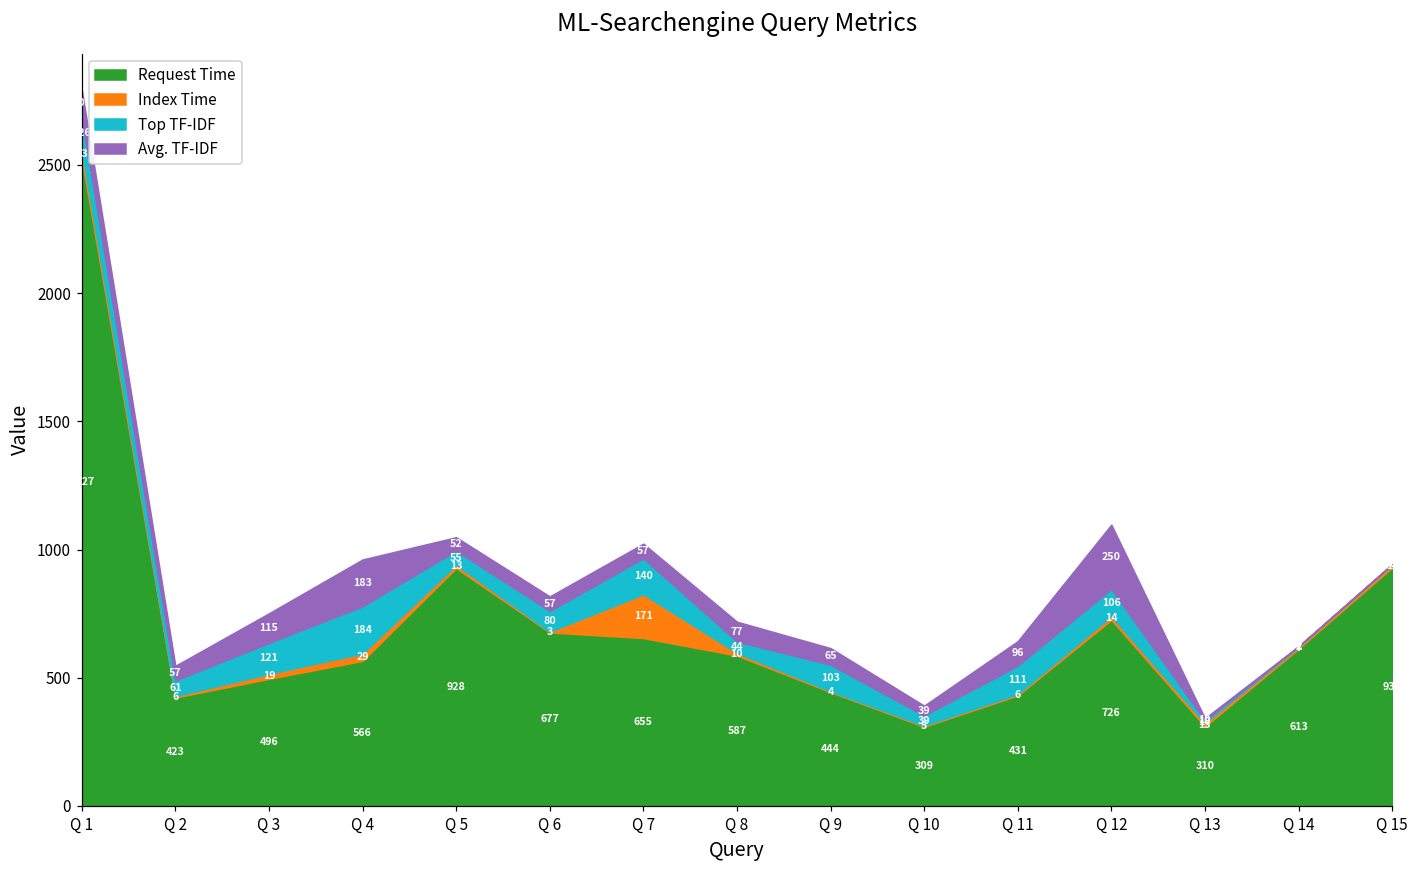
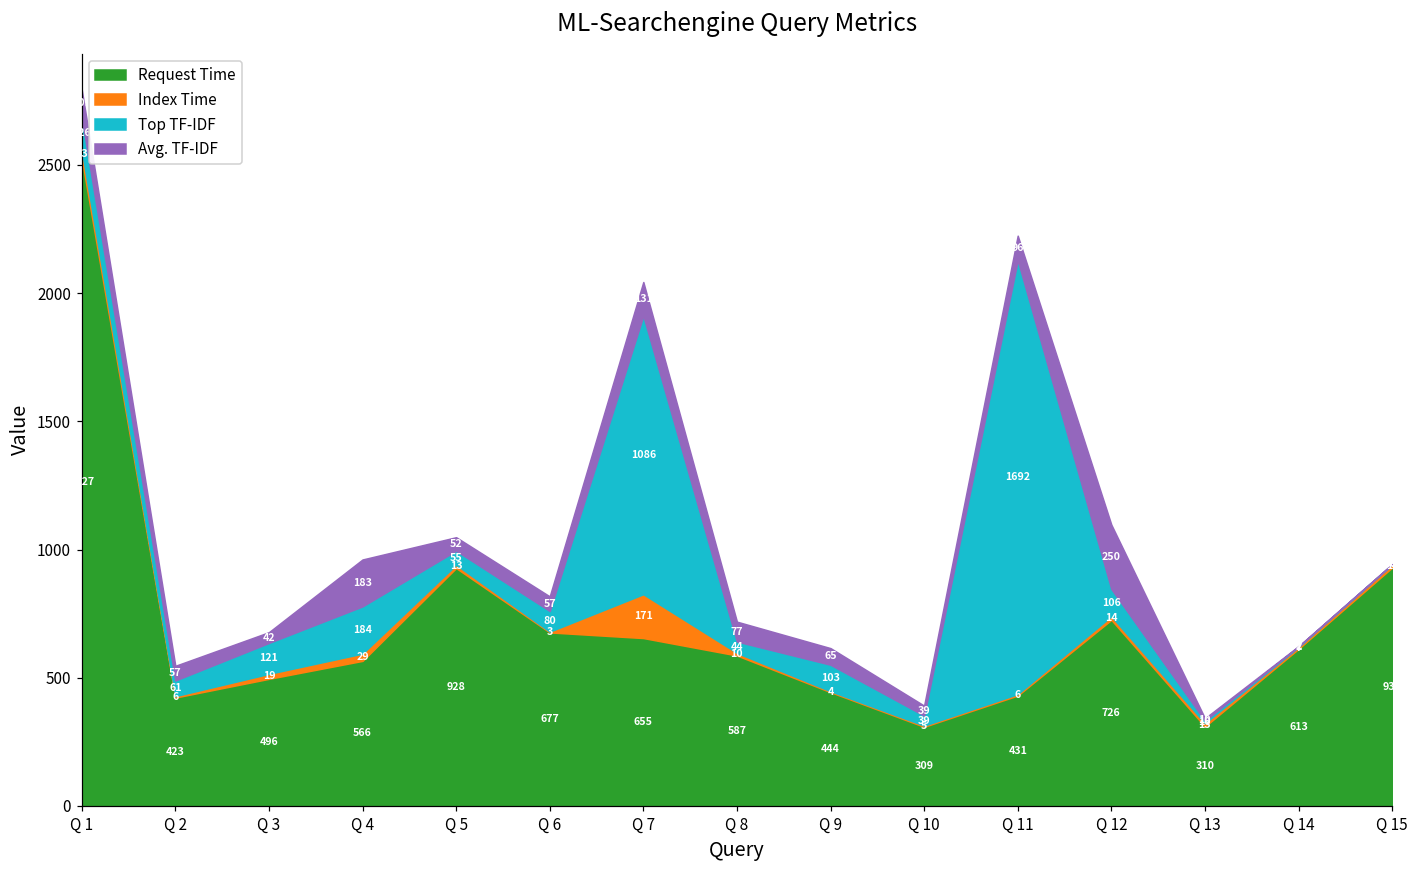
  {
    "Top TF-IDF": {
-     "Q 7": 140,
-     "Q 11": 111
+     "Q 7": 1086,
+     "Q 11": 1692
    },
    "Avg. TF-IDF": {
      "Q 2": 57,
-     "Q 3": 115,
+     "Q 3": 42,
      "Q 4": 183,
      "Q 5": 52,
      "Q 6": 57,
-     "Q 7": 60,
+     "Q 7": 130,
      "Q 8": 77,
      "Q 9": 65,
      "Q 10": 39,
      "Q 12": 250
    }
  }
